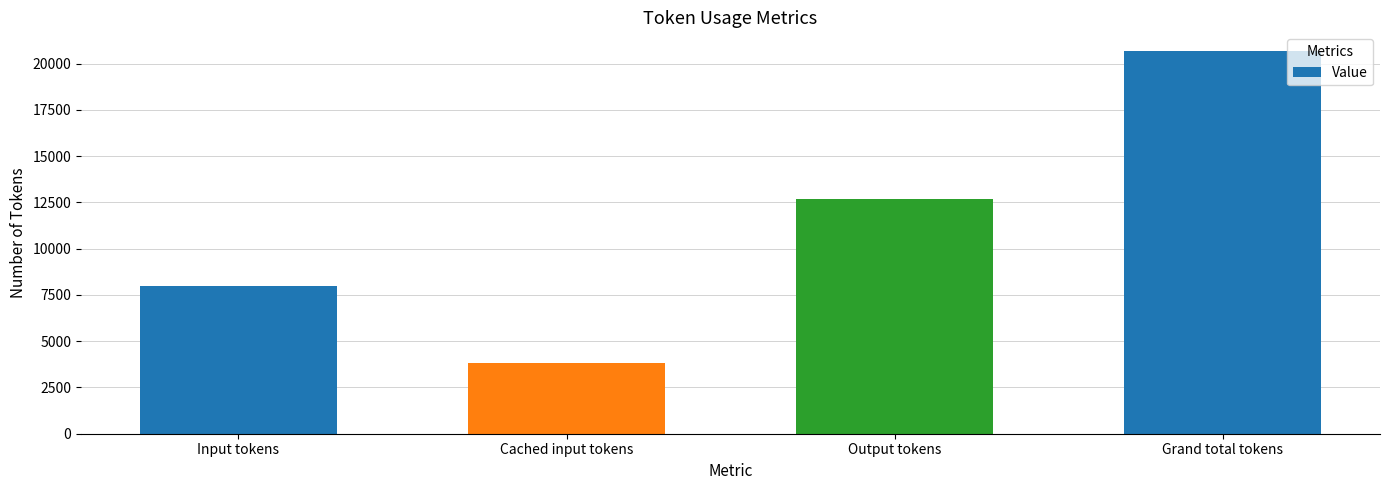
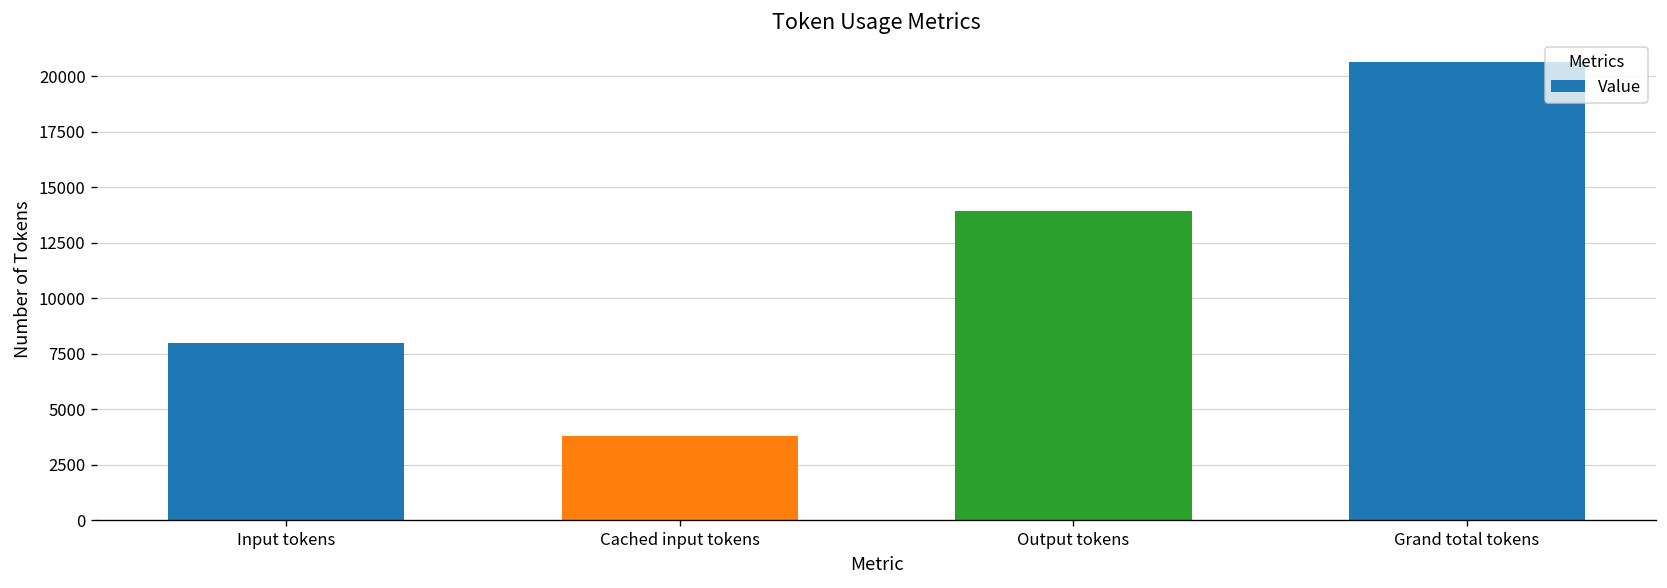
  {
    "Input tokens": 8000,
    "Cached input tokens": 3800,
-   "Output tokens": 12700,
+   "Output tokens": 13900,
    "Grand total tokens": 20700
  }
